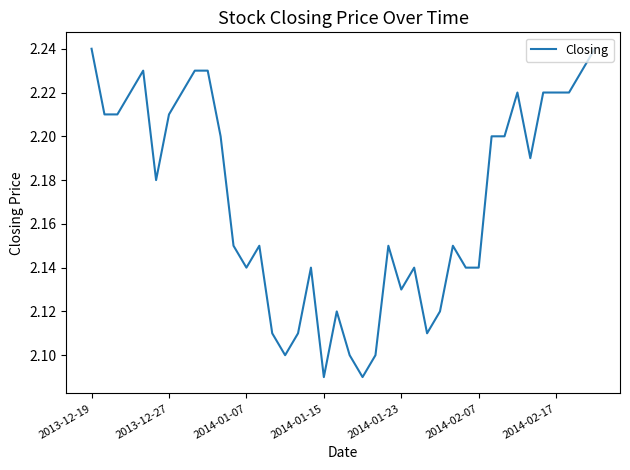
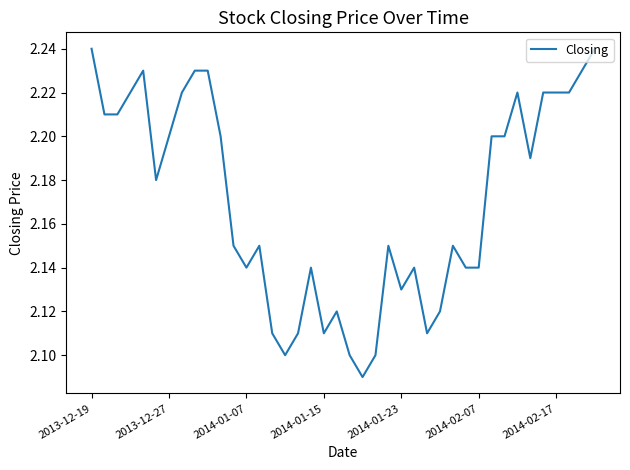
  {
    "2013-12-19": 2.24,
-   "2013-12-27": 2.21,
+   "2013-12-27": 2.20,
    "2014-01-07": 2.14,
-   "2014-01-15": 2.09,
+   "2014-01-15": 2.11,
    "2014-01-23": 2.13,
    "2014-02-07": 2.14,
    "2014-02-17": 2.22
  }
